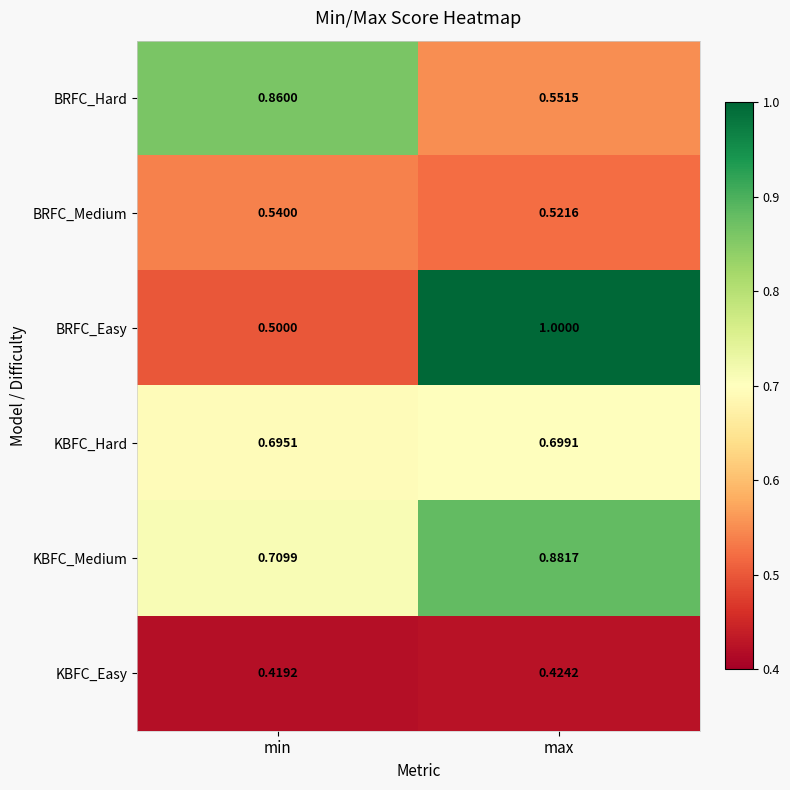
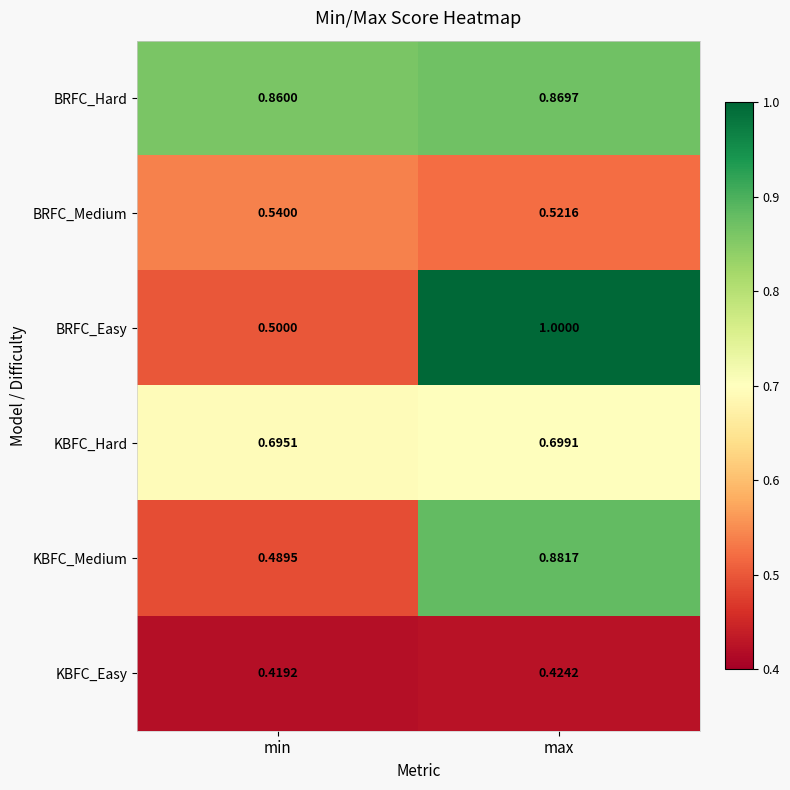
  {
    "BRFC_Hard": {
      "min": 0.8600,
-     "max": 0.5515
+     "max": 0.8697
    },
    "BRFC_Medium": {
      "min": 0.5400,
      "max": 0.5216
    },
    "BRFC_Easy": {
      "min": 0.5000,
      "max": 1.0000
    },
    "KBFC_Hard": {
      "min": 0.6951,
      "max": 0.6991
    },
    "KBFC_Medium": {
-     "min": 0.7099,
+     "min": 0.4895,
      "max": 0.8817
    },
    "KBFC_Easy": {
      "min": 0.4192,
      "max": 0.4242
    }
  }
